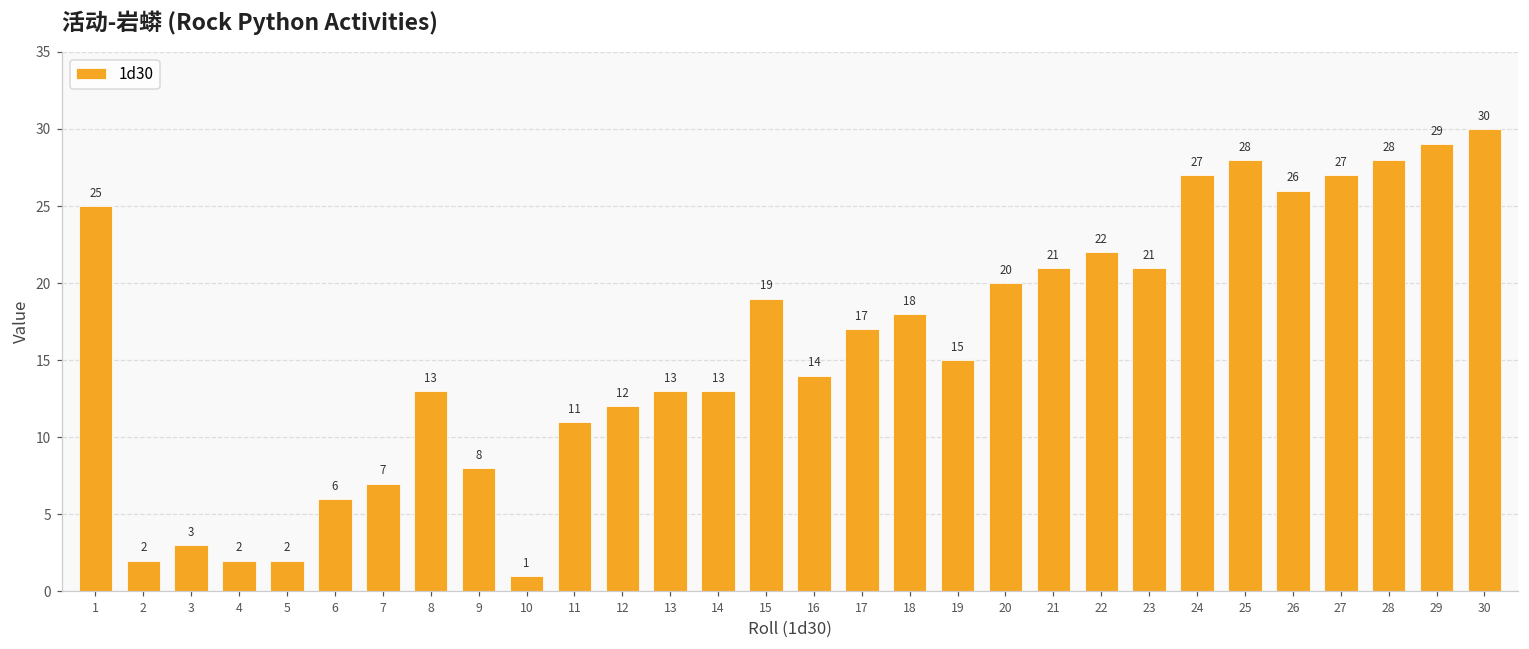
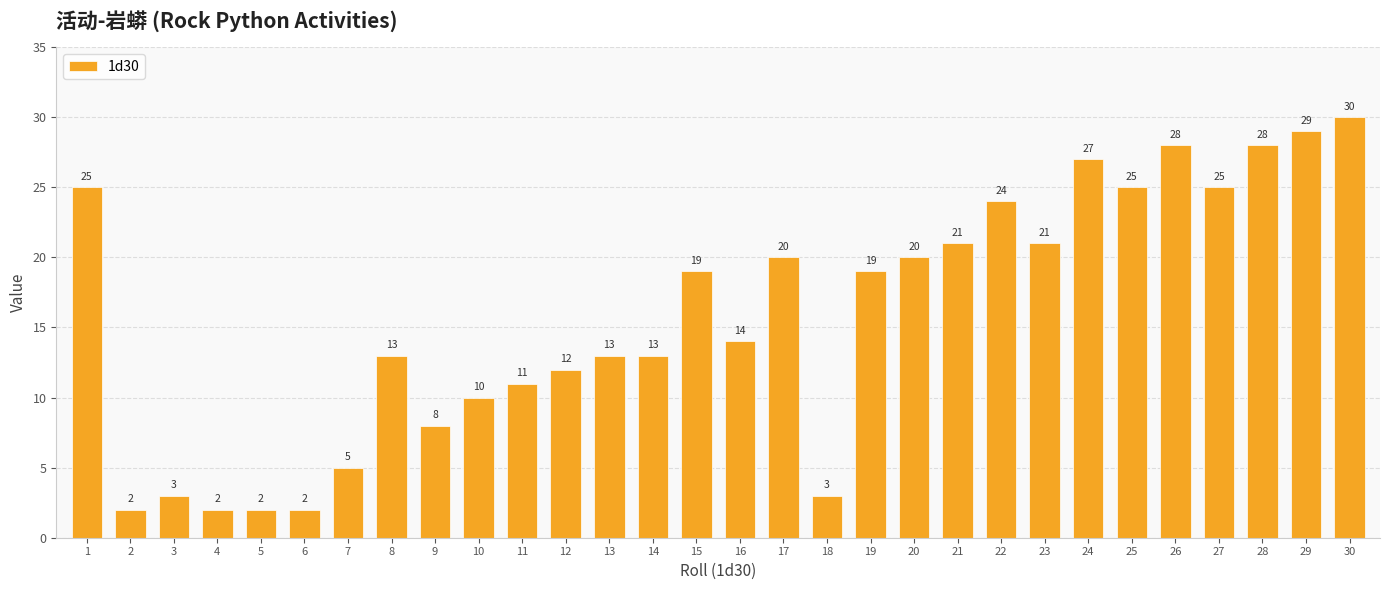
  {
    "1": 25,
    "2": 2,
    "3": 3,
    "4": 2,
    "5": 2,
-   "6": 6,
-   "7": 7,
+   "6": 2,
+   "7": 5,
    "8": 13,
    "9": 8,
-   "10": 1,
+   "10": 10,
    "11": 11,
    "12": 12,
    "13": 13,
    "14": 13,
    "15": 19,
    "16": 14,
-   "17": 17,
-   "18": 18,
-   "19": 15,
+   "17": 20,
+   "18": 3,
+   "19": 19,
    "20": 20,
    "21": 21,
-   "22": 22,
+   "22": 24,
    "23": 21,
    "24": 27,
-   "25": 28,
-   "26": 26,
-   "27": 27,
+   "25": 25,
+   "26": 28,
+   "27": 25,
    "28": 28,
    "29": 29,
    "30": 30
  }
